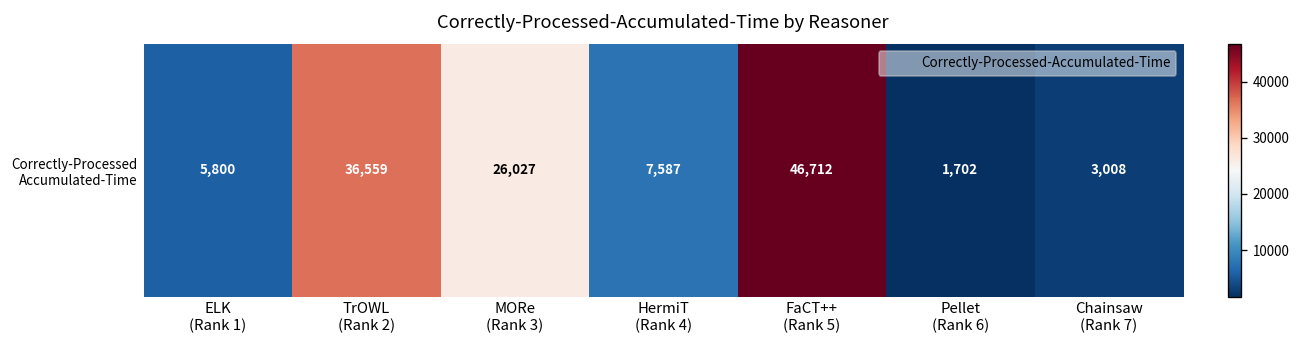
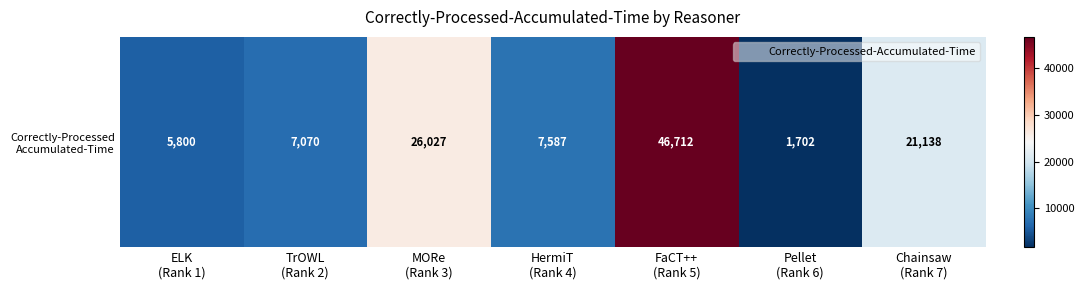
  {
    "Correctly-Processed Accumulated-Time": {
      "ELK (Rank 1)": "5,800",
-     "TrOWL (Rank 2)": "36,559",
+     "TrOWL (Rank 2)": "7,070",
      "MORe (Rank 3)": "26,027",
      "HermiT (Rank 4)": "7,587",
      "FaCT++ (Rank 5)": "46,712",
      "Pellet (Rank 6)": "1,702",
-     "Chainsaw (Rank 7)": "3,008"
+     "Chainsaw (Rank 7)": "21,138"
    }
  }
